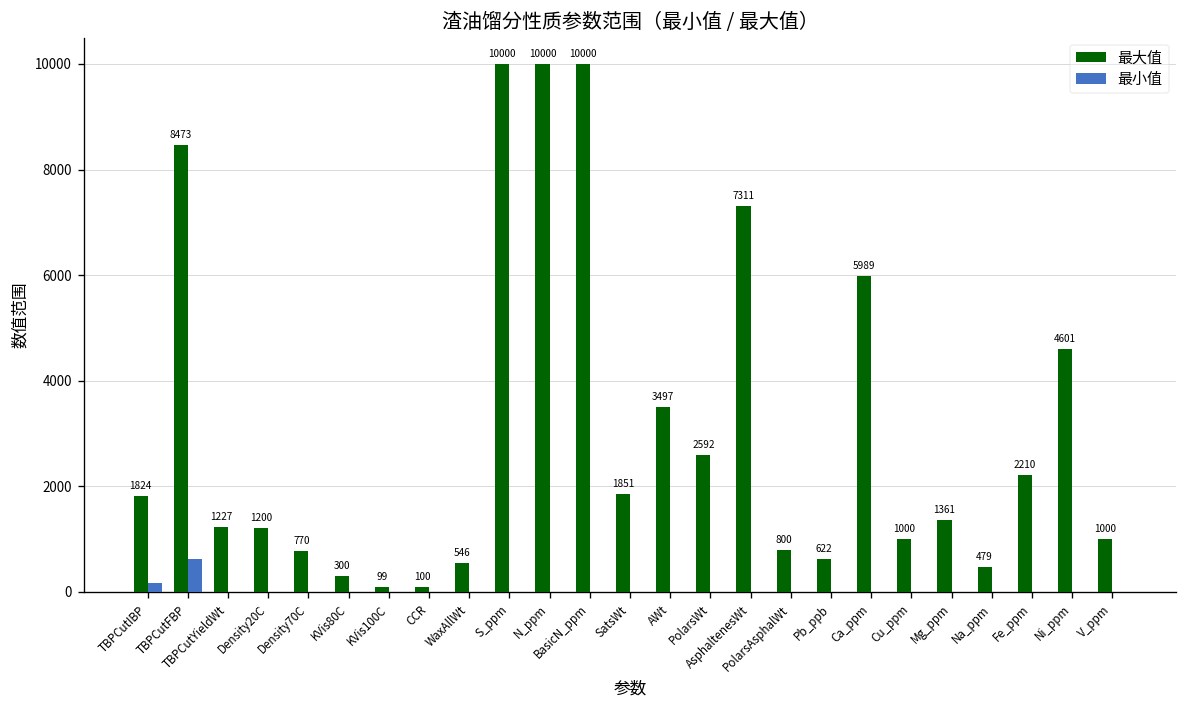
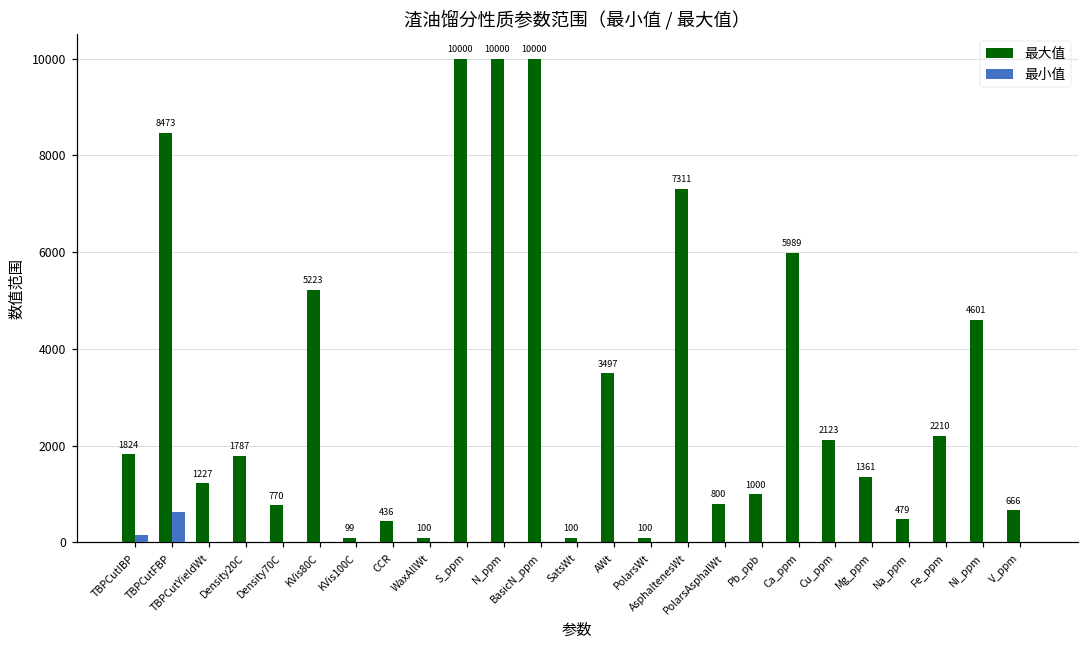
  {
    "最大值": {
      "TBPCutIBP": 1824,
      "TBPCutFBP": 8473,
      "TBPCutYieldWt": 1227,
-     "Density20C": 1200,
+     "Density20C": 1787,
      "Density70C": 770,
-     "KVis80C": 300,
+     "KVis80C": 5223,
      "KVis100C": 99,
-     "CCR": 100,
-     "WaxAllWt": 546,
+     "CCR": 436,
+     "WaxAllWt": 100,
      "S_ppm": 10000,
      "N_ppm": 10000,
      "BasicN_ppm": 10000,
-     "SatsWt": 1851,
+     "SatsWt": 100,
      "AWt": 3497,
-     "PolarsWt": 2592,
+     "PolarsWt": 100,
      "AsphaltenesWt": 7311,
      "PolarsAsphalWt": 800,
-     "Pb_ppb": 622,
+     "Pb_ppb": 1000,
      "Ca_ppm": 5989,
-     "Cu_ppm": 1000,
+     "Cu_ppm": 2123,
      "Mg_ppm": 1361,
      "Na_ppm": 479,
      "Fe_ppm": 2210,
      "Ni_ppm": 4601,
-     "V_ppm": 1000
+     "V_ppm": 666
    },
    "最小值": {
      "TBPCutIBP": 200,
      "TBPCutFBP": 600,
      "TBPCutYieldWt": 0,
      "Density20C": 0,
      "Density70C": 0,
      "KVis80C": 0,
      "KVis100C": 0,
      "CCR": 0,
      "WaxAllWt": 0,
      "S_ppm": 0,
      "N_ppm": 0,
      "BasicN_ppm": 0,
      "SatsWt": 0,
      "AWt": 0,
      "PolarsWt": 0,
      "AsphaltenesWt": 0,
      "PolarsAsphalWt": 0,
      "Pb_ppb": 0,
      "Ca_ppm": 0,
      "Cu_ppm": 0,
      "Mg_ppm": 0,
      "Na_ppm": 0,
      "Fe_ppm": 0,
      "Ni_ppm": 0,
      "V_ppm": 0
    }
  }
